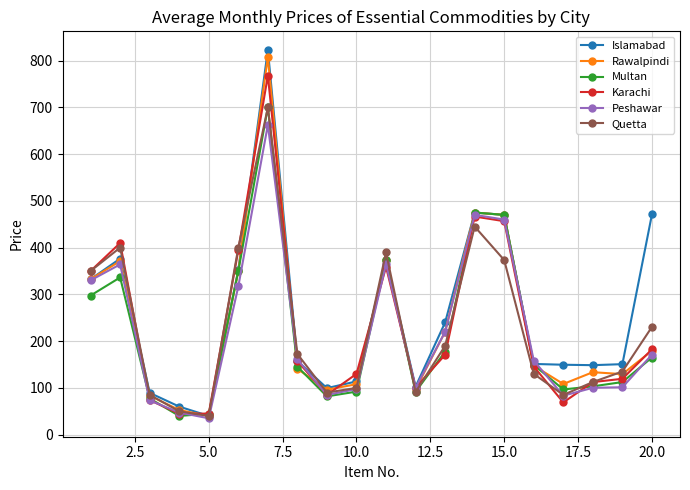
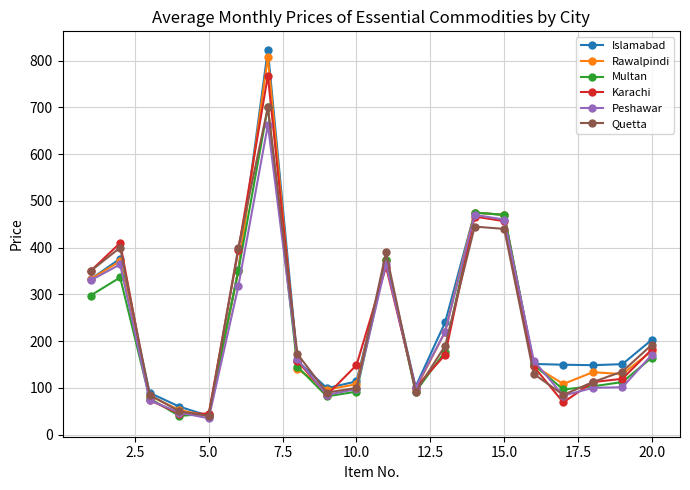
  {
    "Islamabad": {
      "10.0": 110,
-     "20.0": 470
+     "20.0": 200
    },
    "Rawalpindi": {
      "10.0": 110
    },
    "Multan": {
      "20.0": 170
    },
    "Karachi": {
-     "10.0": 130
+     "10.0": 150
    },
    "Peshawar": {
      "20.0": 170
    },
    "Quetta": {
-     "15.0": 370,
-     "20.0": 230
+     "15.0": 440,
+     "20.0": 190
    }
  }
